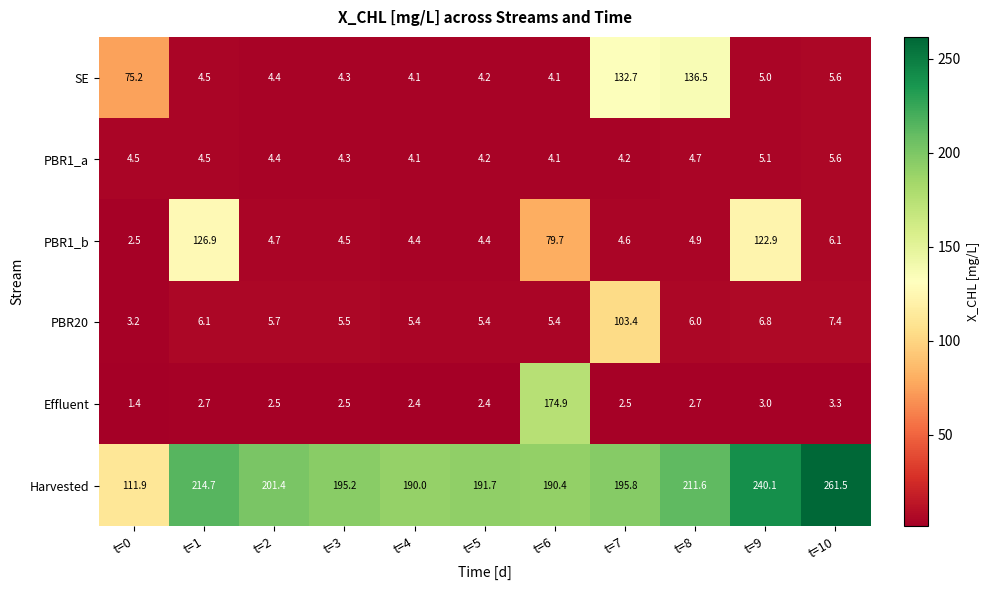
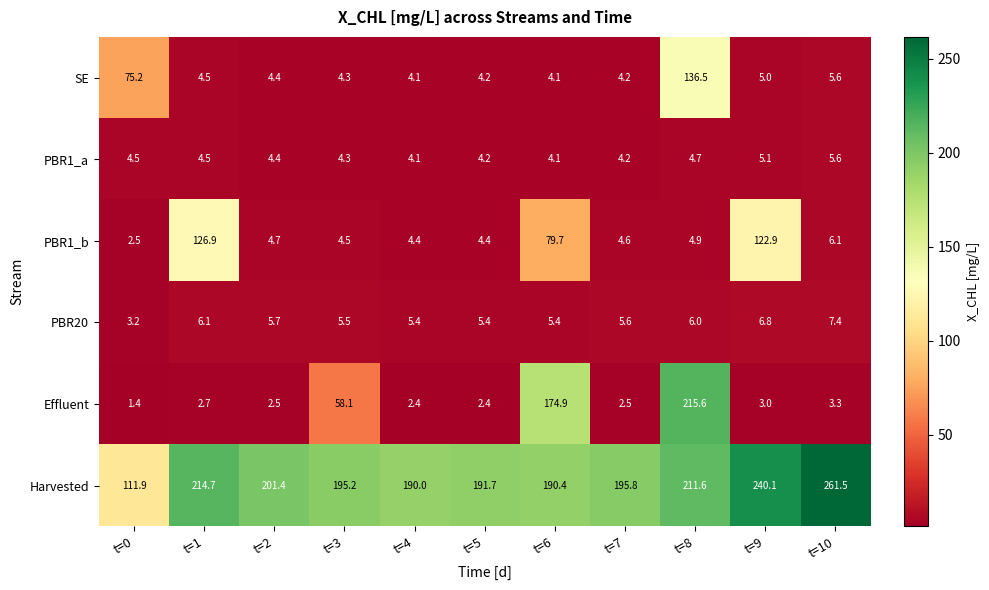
  {
    "SE": {
      "t=0": 75.2,
      "t=1": 4.5,
      "t=2": 4.4,
      "t=3": 4.3,
      "t=4": 4.1,
      "t=5": 4.2,
      "t=6": 4.1,
-     "t=7": 132.7,
+     "t=7": 4.2,
      "t=8": 136.5,
      "t=9": 5.0,
      "t=10": 5.6
    },
    "PBR1_a": {
      "t=0": 4.5,
      "t=1": 4.5,
      "t=2": 4.4,
      "t=3": 4.3,
      "t=4": 4.1,
      "t=5": 4.2,
      "t=6": 4.1,
      "t=7": 4.2,
      "t=8": 4.7,
      "t=9": 5.1,
      "t=10": 5.6
    },
    "PBR1_b": {
      "t=0": 2.5,
      "t=1": 126.9,
      "t=2": 4.7,
      "t=3": 4.5,
      "t=4": 4.4,
      "t=5": 4.4,
      "t=6": 79.7,
      "t=7": 4.6,
      "t=8": 4.9,
      "t=9": 122.9,
      "t=10": 6.1
    },
    "PBR20": {
      "t=0": 3.2,
      "t=1": 6.1,
      "t=2": 5.7,
      "t=3": 5.5,
      "t=4": 5.4,
      "t=5": 5.4,
      "t=6": 5.4,
-     "t=7": 103.4,
+     "t=7": 5.6,
      "t=8": 6.0,
      "t=9": 6.8,
      "t=10": 7.4
    },
    "Effluent": {
      "t=0": 1.4,
      "t=1": 2.7,
      "t=2": 2.5,
-     "t=3": 2.5,
+     "t=3": 58.1,
      "t=4": 2.4,
      "t=5": 2.4,
      "t=6": 174.9,
      "t=7": 2.5,
-     "t=8": 2.7,
+     "t=8": 215.6,
      "t=9": 3.0,
      "t=10": 3.3
    },
    "Harvested": {
      "t=0": 111.9,
      "t=1": 214.7,
      "t=2": 201.4,
      "t=3": 195.2,
      "t=4": 190.0,
      "t=5": 191.7,
      "t=6": 190.4,
      "t=7": 195.8,
      "t=8": 211.6,
      "t=9": 240.1,
      "t=10": 261.5
    }
  }
